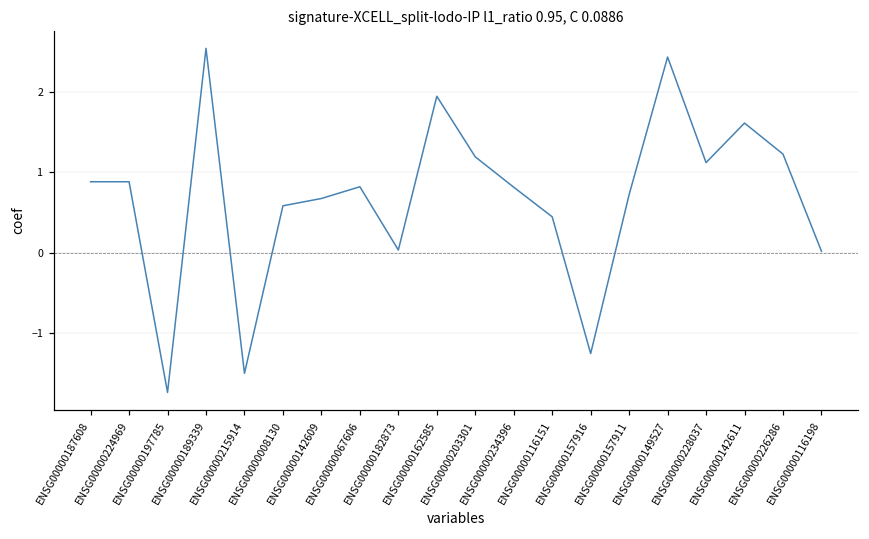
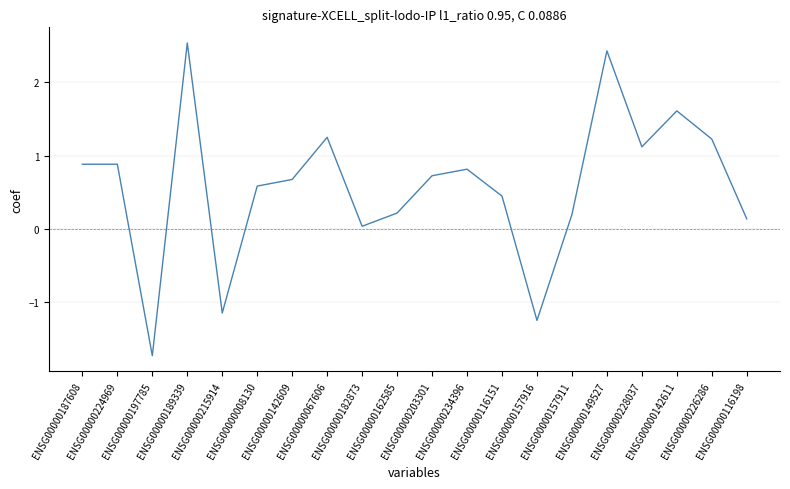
  {
    "ENSG00000187608": 0.9,
    "ENSG00000224969": 0.9,
    "ENSG00000197785": -1.7,
    "ENSG00000189339": 2.5,
-   "ENSG00000215914": -1.5,
+   "ENSG00000215914": -1.2,
    "ENSG00000008130": 0.6,
    "ENSG00000142609": 0.7,
-   "ENSG00000067606": 0.8,
+   "ENSG00000067606": 1.2,
    "ENSG00000182873": 0.0,
-   "ENSG00000162585": 1.9,
-   "ENSG00000203301": 1.2,
+   "ENSG00000162585": 0.2,
+   "ENSG00000203301": 0.7,
    "ENSG00000234396": 0.8,
    "ENSG00000116151": 0.4,
    "ENSG00000157916": -1.3,
-   "ENSG00000157911": 0.7,
+   "ENSG00000157911": 0.2,
    "ENSG00000149527": 2.4,
    "ENSG00000228037": 1.1,
    "ENSG00000142611": 1.6,
    "ENSG00000226286": 1.2,
-   "ENSG00000116198": 0.0
+   "ENSG00000116198": 0.1
  }
